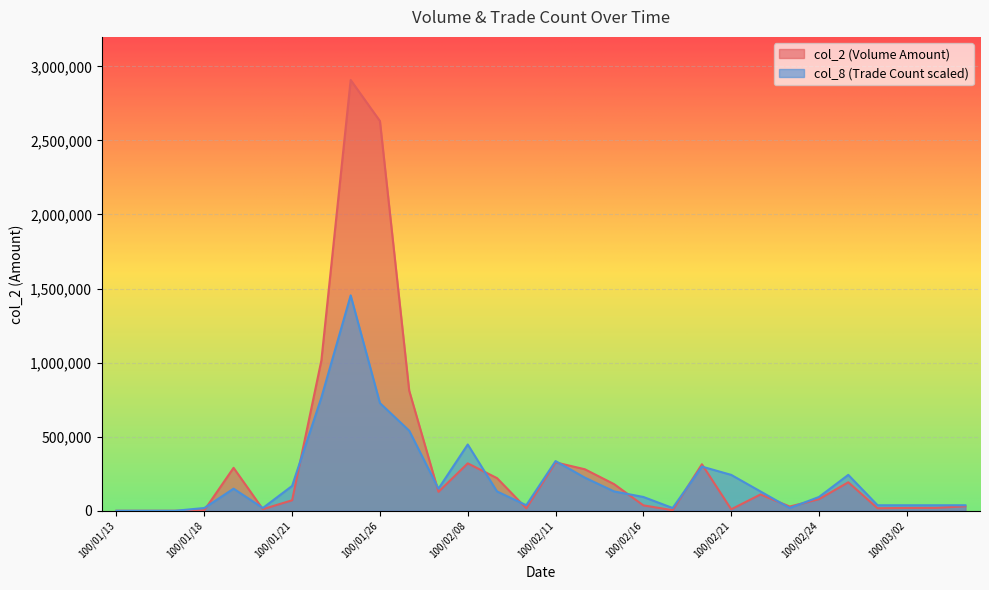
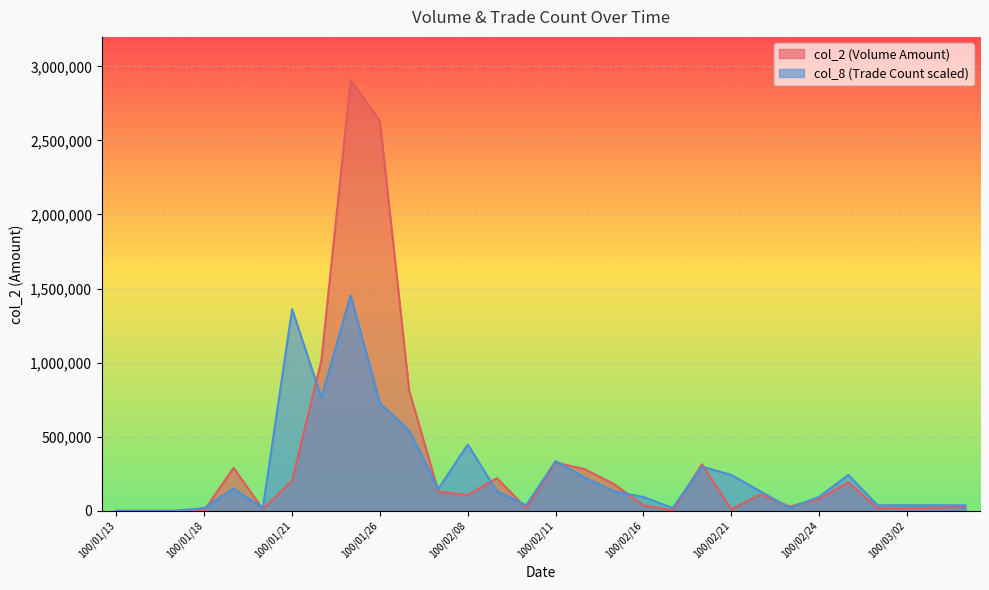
  {
    "col_2 (Volume Amount)": {
-     "100/01/21": "70,000",
+     "100/01/21": "200,000",
      "100/01/26": "2,630,000",
-     "100/02/08": "320,000",
+     "100/02/08": "110,000",
      "100/02/16": "40,000",
      "100/02/21": "10,000",
      "100/03/02": "20,000"
    },
    "col_8 (Trade Count scaled)": {
-     "100/01/21": "170,000",
+     "100/01/21": "1,360,000",
      "100/01/26": "730,000",
      "100/02/08": "450,000",
      "100/02/16": "90,000",
      "100/02/21": "240,000",
      "100/03/02": "40,000"
    }
  }
